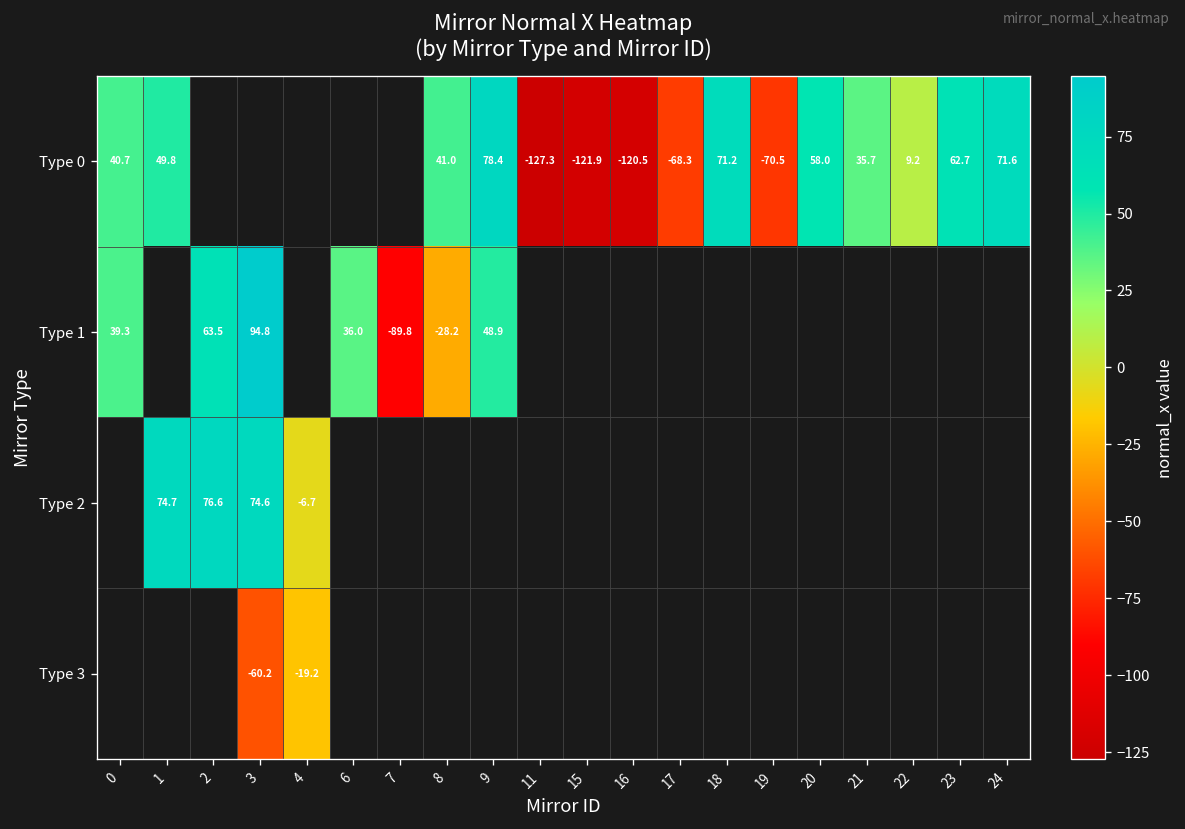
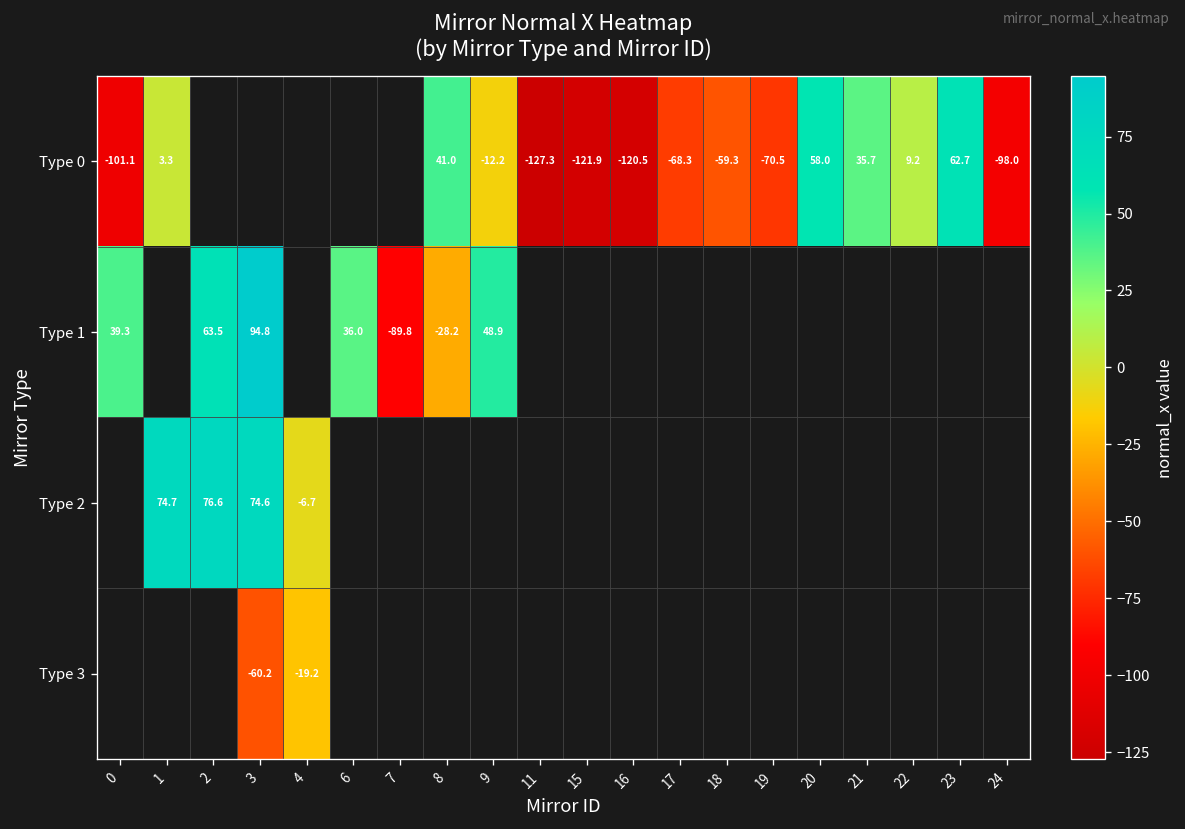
  {
    "Type 0": {
-     "0": 40.7,
-     "1": 49.8,
+     "0": -101.1,
+     "1": 3.3,
      "8": 41.0,
-     "9": 78.4,
+     "9": -12.2,
      "11": -127.3,
      "15": -121.9,
      "16": -120.5,
      "17": -68.3,
-     "18": 71.2,
+     "18": -59.3,
      "19": -70.5,
      "20": 58.0,
      "21": 35.7,
      "22": 9.2,
      "23": 62.7,
-     "24": 71.6
+     "24": -98.0
    },
    "Type 1": {
      "0": 39.3,
      "2": 63.5,
      "3": 94.8,
      "6": 36.0,
      "7": -89.8,
      "8": -28.2,
      "9": 48.9
    },
    "Type 2": {
      "1": 74.7,
      "2": 76.6,
      "3": 74.6,
      "4": -6.7
    },
    "Type 3": {
      "3": -60.2,
      "4": -19.2
    }
  }
